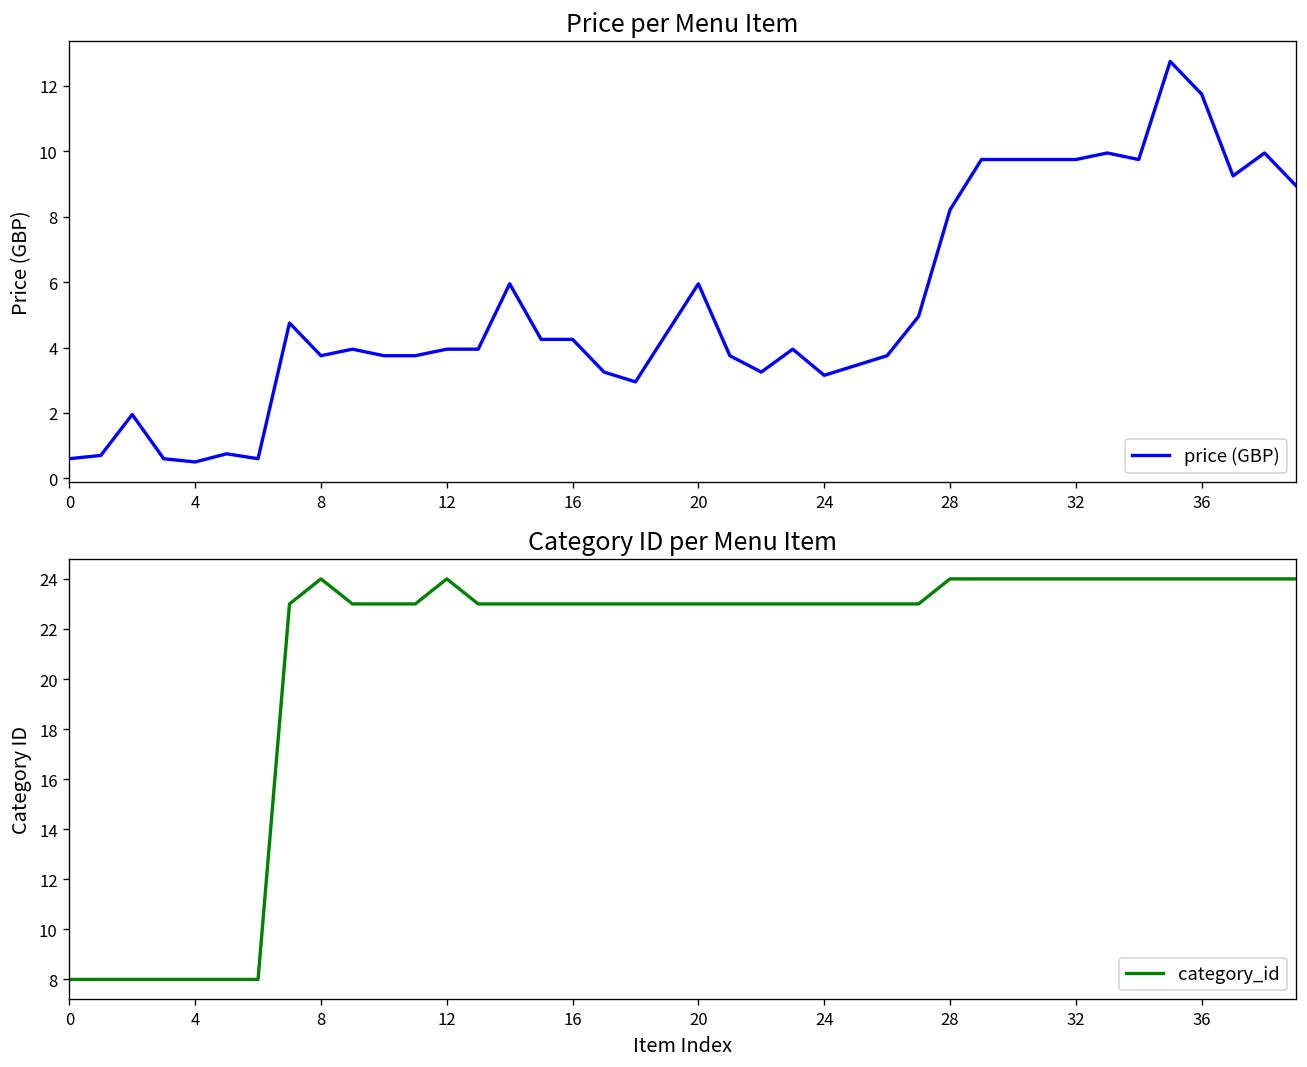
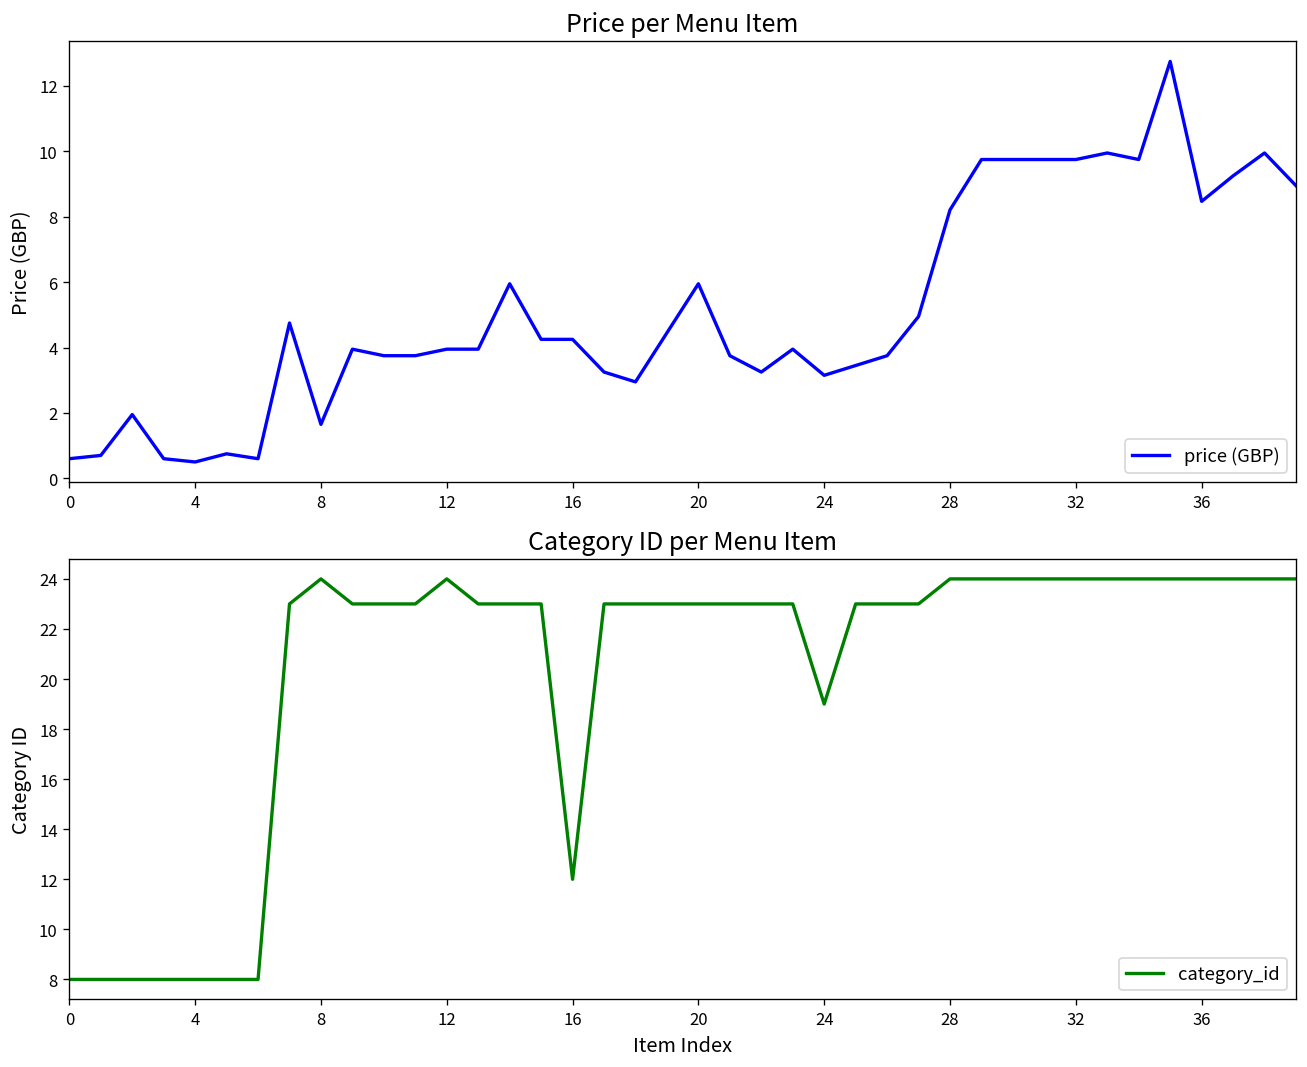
  {
    "Price per Menu Item": {
      "0": 0.6,
      "4": 0.5,
-     "8": 3.8,
+     "8": 1.7,
      "12": 4.0,
      "16": 4.3,
      "20": 6.0,
      "24": 3.2,
      "28": 8.2,
      "32": 9.8,
-     "36": 11.8
+     "36": 8.5
    },
    "Category ID per Menu Item": {
      "0": 8,
      "4": 8,
      "8": 24,
      "12": 24,
-     "16": 23,
+     "16": 12,
      "20": 23,
-     "24": 23,
+     "24": 19,
      "28": 24,
      "32": 24,
      "36": 24
    }
  }
